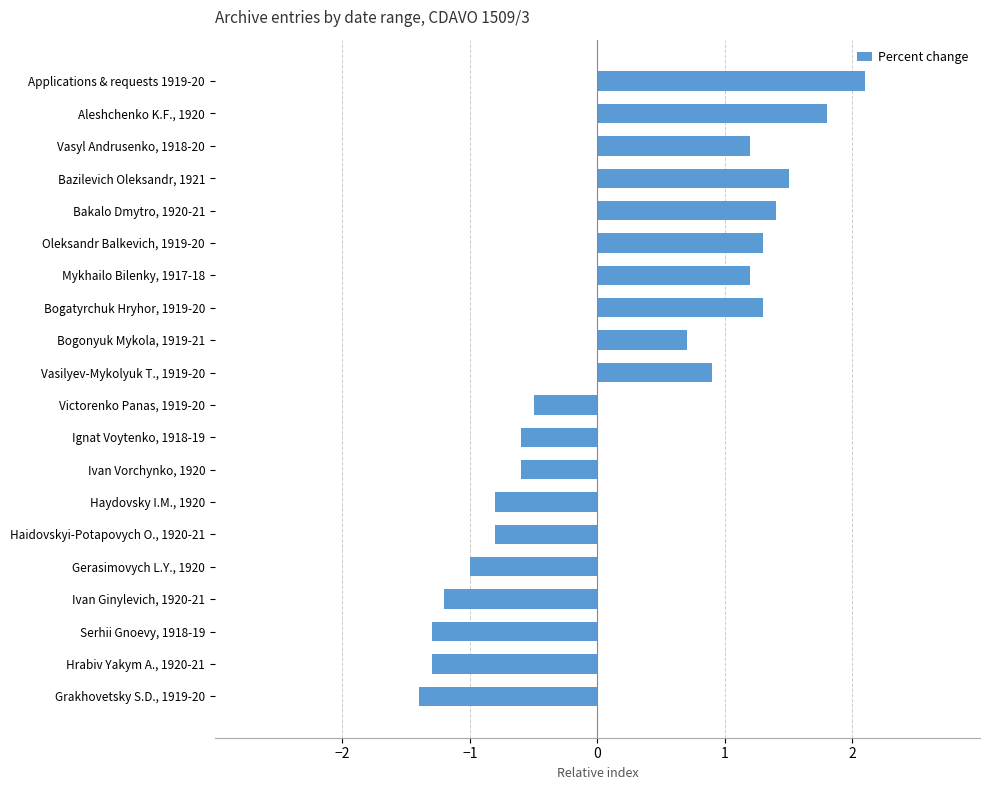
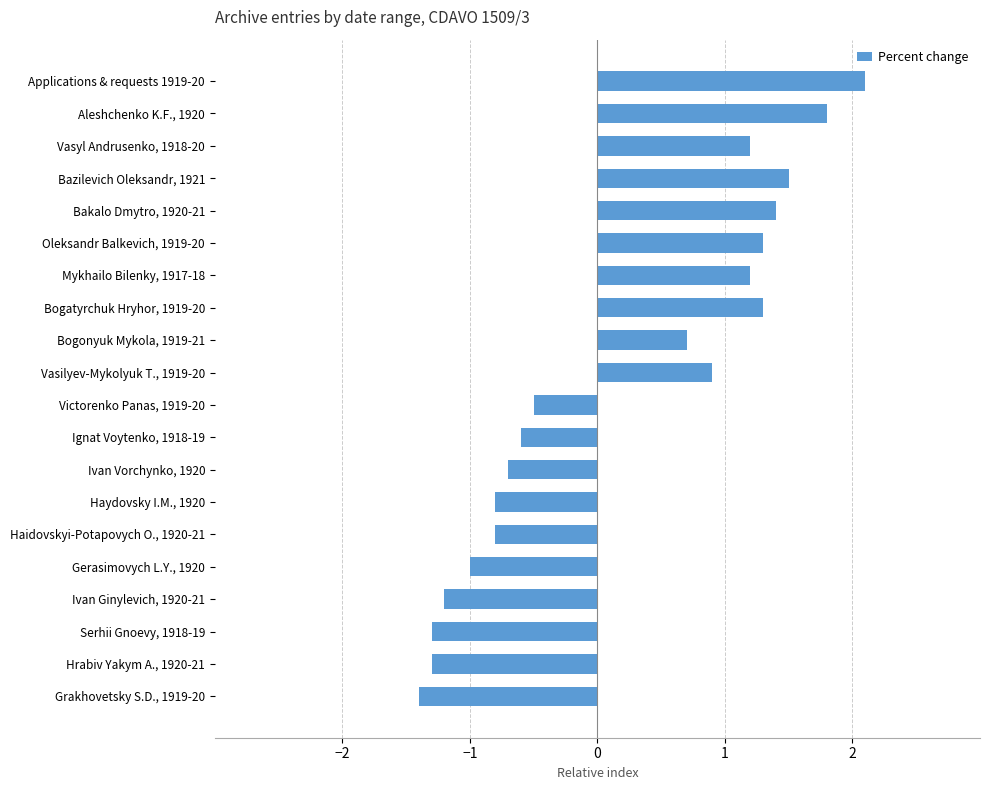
  {
    "Applications & requests 1919-20": 2.1,
    "Aleshchenko K.F., 1920": 1.8,
    "Vasyl Andrusenko, 1918-20": 1.2,
    "Bazilevich Oleksandr, 1921": 1.5,
    "Bakalo Dmytro, 1920-21": 1.4,
    "Oleksandr Balkevich, 1919-20": 1.3,
    "Mykhailo Bilenky, 1917-18": 1.2,
    "Bogatyrchuk Hryhor, 1919-20": 1.3,
    "Bogonyuk Mykola, 1919-21": 0.7,
    "Vasilyev-Mykolyuk T., 1919-20": 0.9,
    "Victorenko Panas, 1919-20": -0.5,
    "Ignat Voytenko, 1918-19": -0.6,
-   "Ivan Vorchynko, 1920": -0.6,
+   "Ivan Vorchynko, 1920": -0.7,
    "Haydovsky I.M., 1920": -0.8,
    "Haidovskyi-Potapovych O., 1920-21": -0.8,
    "Gerasimovych L.Y., 1920": -1.0,
    "Ivan Ginylevich, 1920-21": -1.2,
    "Serhii Gnoevy, 1918-19": -1.3,
    "Hrabiv Yakym A., 1920-21": -1.3,
    "Grakhovetsky S.D., 1919-20": -1.4
  }
